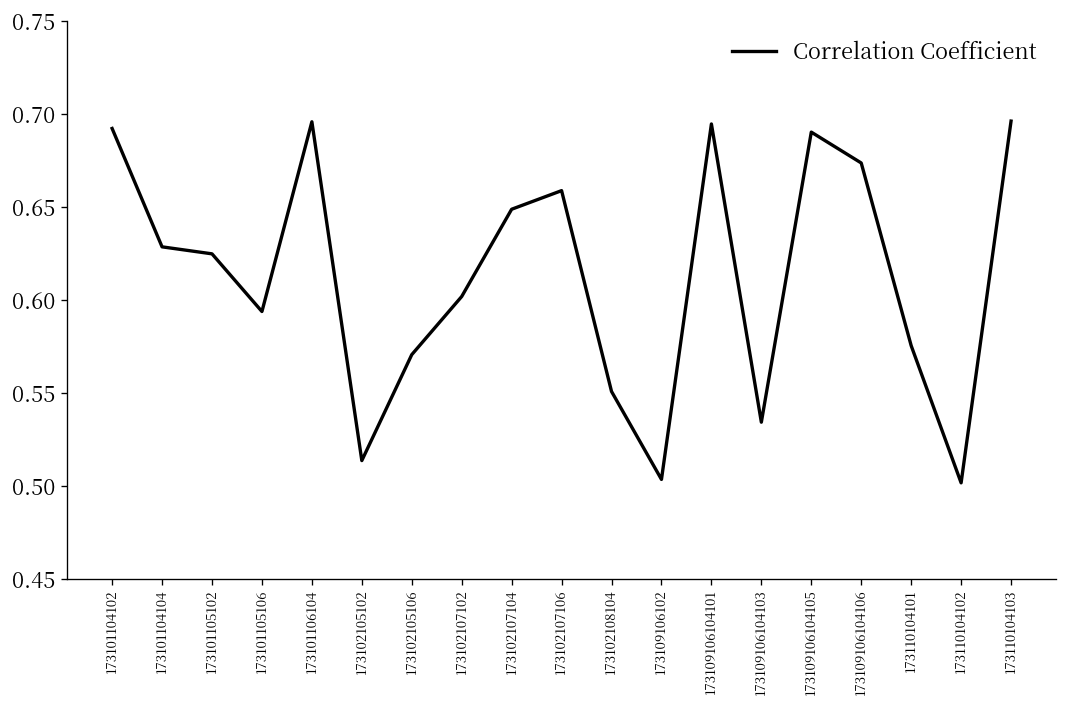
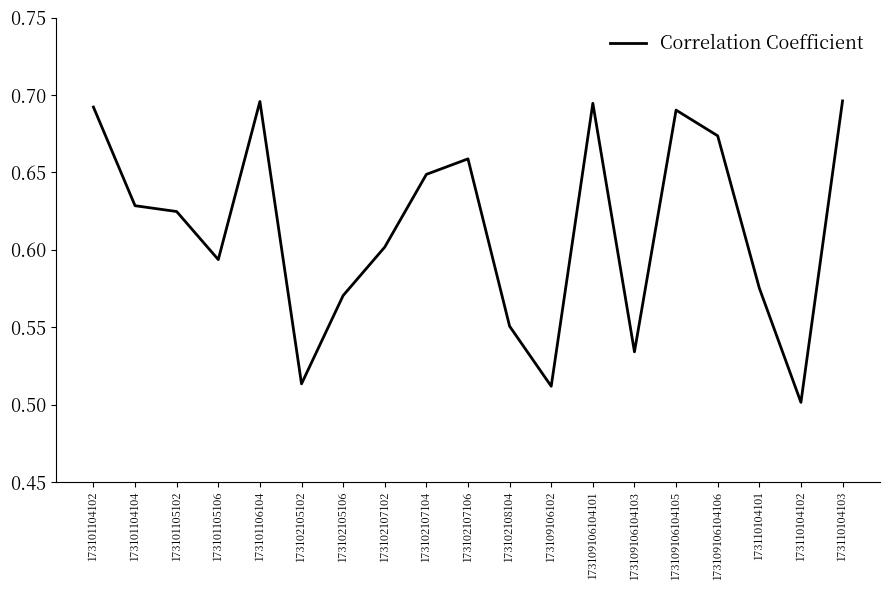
  {
    "173101104102": 0.692,
    "173101104104": 0.629,
    "173101105102": 0.625,
    "173101105106": 0.594,
    "173101106104": 0.696,
    "173102105102": 0.513,
    "173102105106": 0.570,
    "173102107102": 0.602,
    "173102107104": 0.649,
    "173102107106": 0.659,
    "173102108104": 0.551,
-   "173109106102": 0.503,
+   "173109106102": 0.512,
    "173109106104101": 0.695,
    "173109106104103": 0.534,
    "173109106104105": 0.690,
    "173109106104106": 0.674,
    "173110104101": 0.575,
    "173110104102": 0.502,
    "173110104103": 0.696
  }
